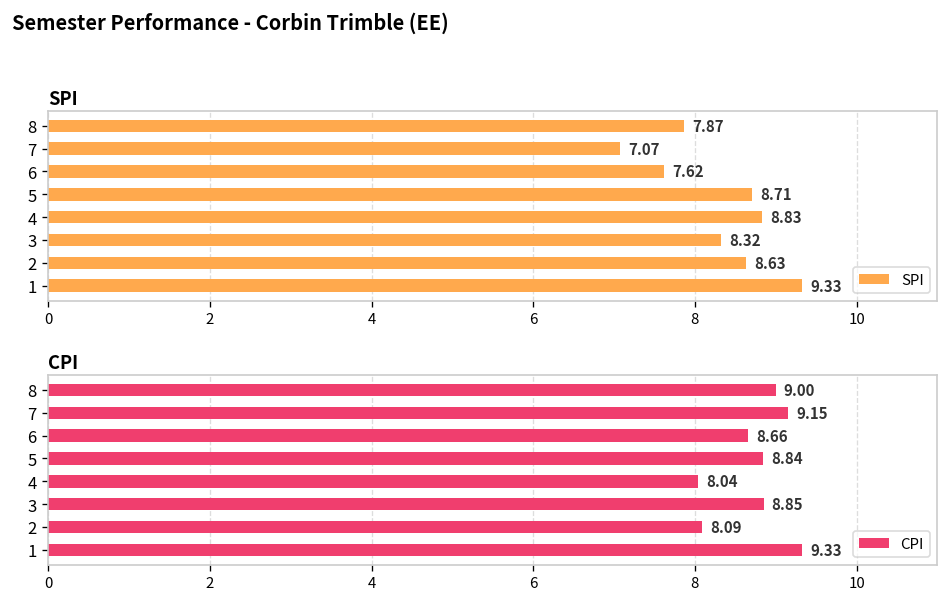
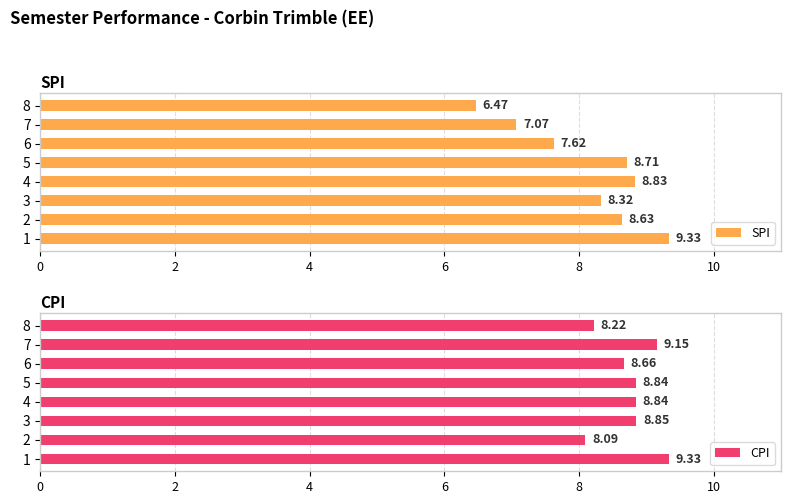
  {
    "SPI": {
-     "8": 7.87,
+     "8": 6.47,
      "7": 7.07,
      "6": 7.62,
      "5": 8.71,
      "4": 8.83,
      "3": 8.32,
      "2": 8.63,
      "1": 9.33
    },
    "CPI": {
-     "8": 9.00,
+     "8": 8.22,
      "7": 9.15,
      "6": 8.66,
      "5": 8.84,
-     "4": 8.04,
+     "4": 8.84,
      "3": 8.85,
      "2": 8.09,
      "1": 9.33
    }
  }
